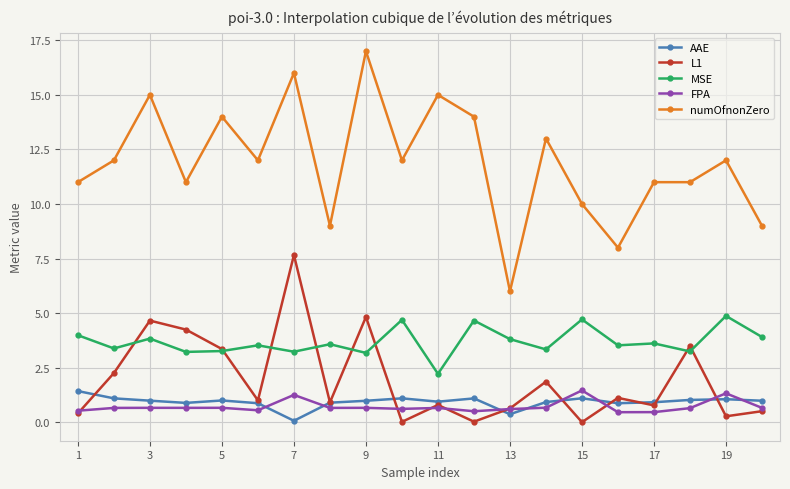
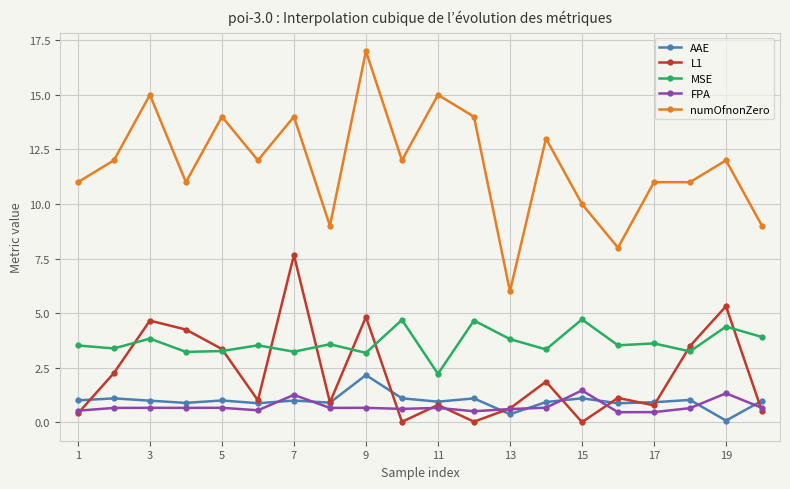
  {
    "AAE": {
-     "1": 1.4,
+     "1": 1.0,
      "3": 1.0,
      "5": 1.0,
-     "7": 0.1,
-     "9": 1.0,
+     "7": 1.0,
+     "9": 2.2,
      "11": 0.9,
      "13": 0.4,
      "15": 1.1,
      "17": 0.9,
-     "19": 1.1
+     "19": 0.1
    },
    "L1": {
      "1": 0.4,
      "3": 4.7,
      "7": 7.7,
      "9": 4.8,
      "11": 0.8,
      "15": 0.0,
      "17": 0.8,
-     "19": 0.3
+     "19": 5.3
    },
    "MSE": {
-     "1": 4.0,
+     "1": 3.5,
      "3": 3.8,
      "7": 3.2,
      "9": 3.2,
      "11": 2.2,
      "13": 3.8,
      "15": 4.7,
      "17": 3.6,
-     "19": 4.9
+     "19": 4.4
    },
    "FPA": {
      "1": 0.5,
      "3": 0.7,
      "5": 0.7,
      "7": 1.3,
      "9": 0.7,
      "11": 0.7,
      "15": 1.5,
      "17": 0.5,
      "19": 1.3
    },
    "numOfnonZero": {
      "1": 11,
      "3": 15,
      "5": 14,
-     "7": 16,
+     "7": 14,
      "9": 17,
      "11": 15,
      "13": 6,
      "15": 10,
      "17": 11,
      "19": 12
    }
  }
